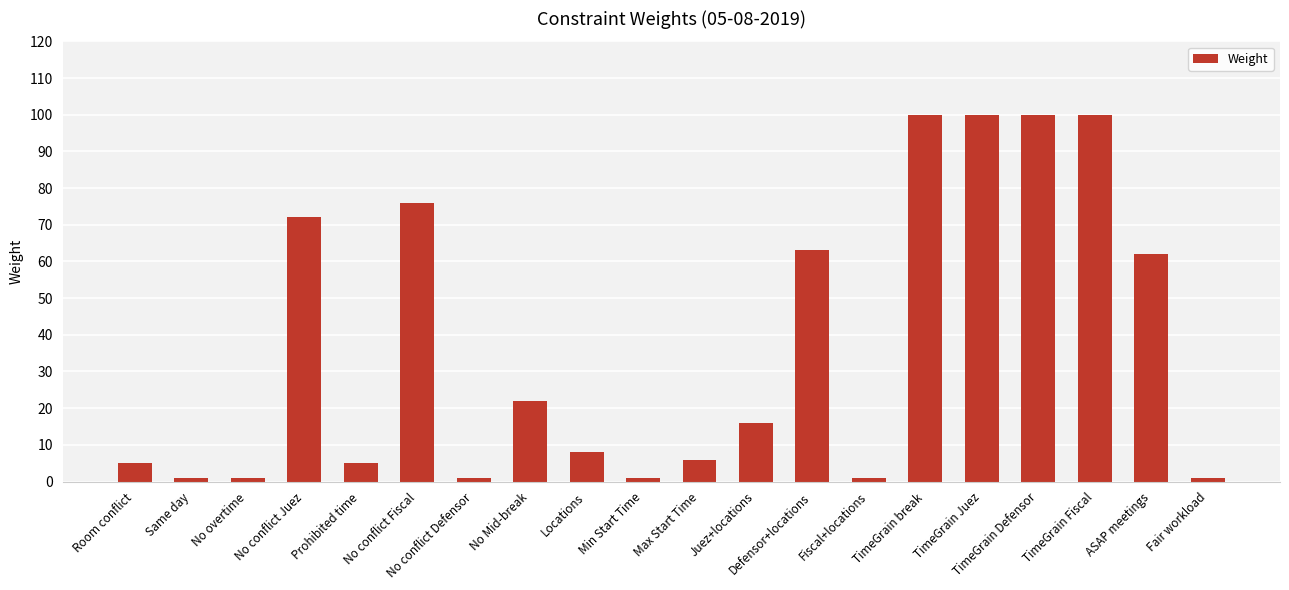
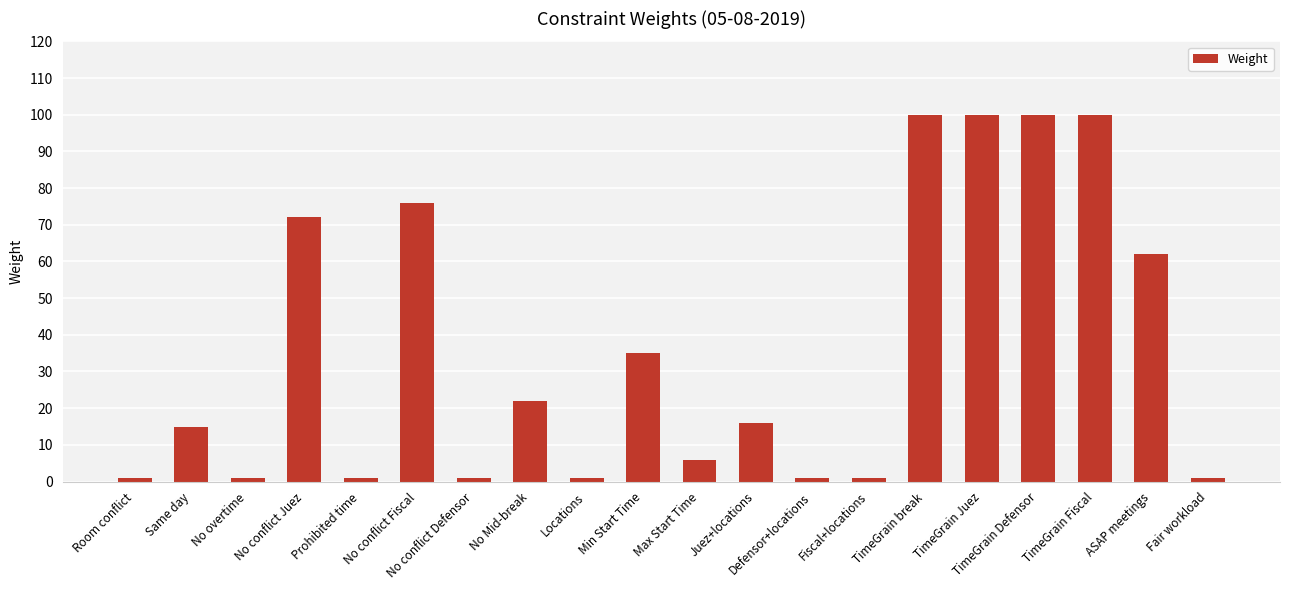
  {
-   "Room conflict": 5,
-   "Same day": 1,
+   "Room conflict": 1,
+   "Same day": 15,
    "No overtime": 1,
    "No conflict Juez": 72,
-   "Prohibited time": 5,
+   "Prohibited time": 1,
    "No conflict Fiscal": 76,
    "No conflict Defensor": 1,
    "No Mid-break": 22,
-   "Locations": 8,
-   "Min Start Time": 1,
+   "Locations": 1,
+   "Min Start Time": 35,
    "Max Start Time": 6,
    "Juez+locations": 16,
-   "Defensor+locations": 63,
+   "Defensor+locations": 1,
    "Fiscal+locations": 1,
    "TimeGrain break": 100,
    "TimeGrain Juez": 100,
    "TimeGrain Defensor": 100,
    "TimeGrain Fiscal": 100,
    "ASAP meetings": 62,
    "Fair workload": 1
  }
